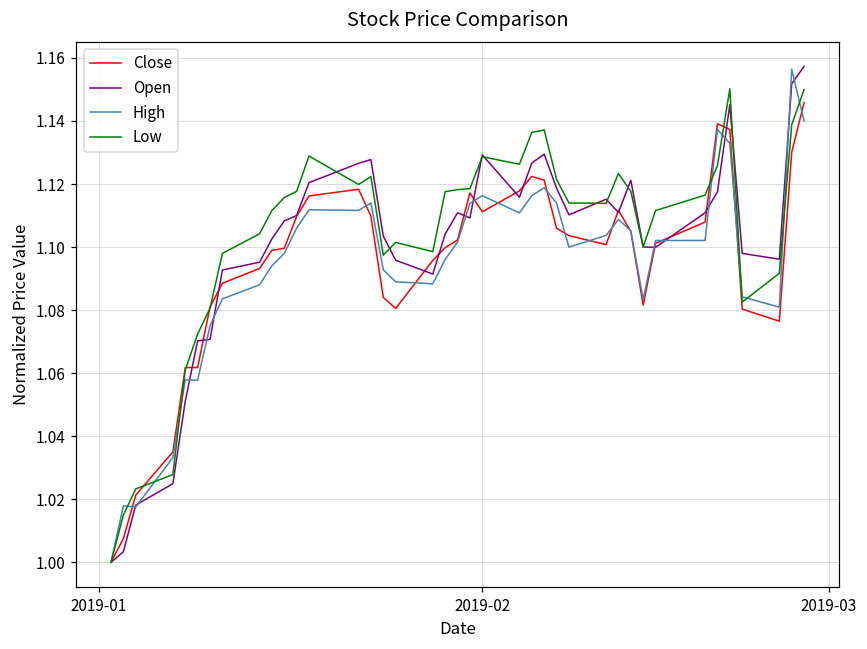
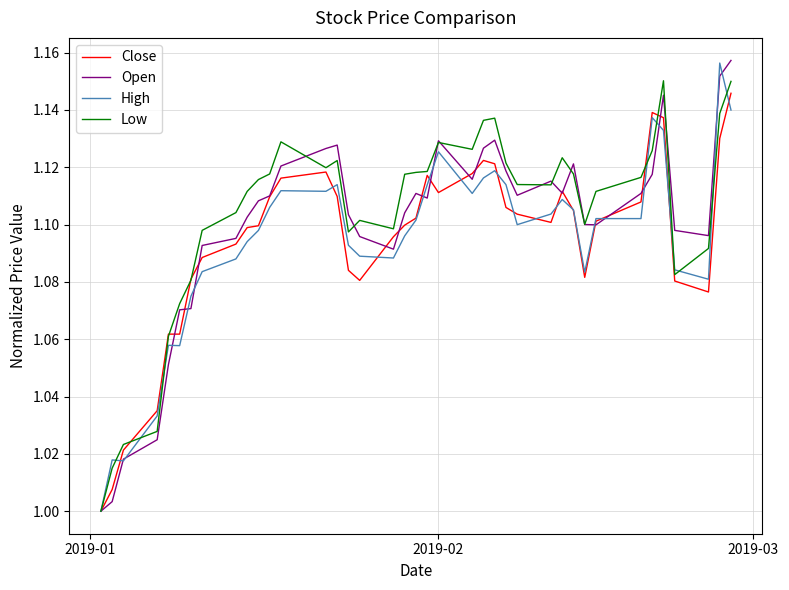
  {
    "Close": {
      "2019-02": 1.111
    },
    "High": {
-     "2019-02": 1.116
+     "2019-02": 1.125
    }
  }
